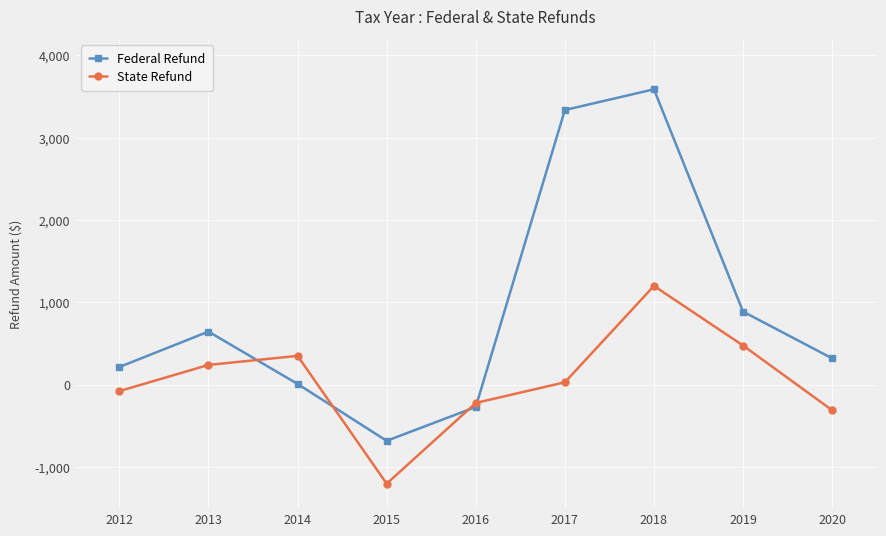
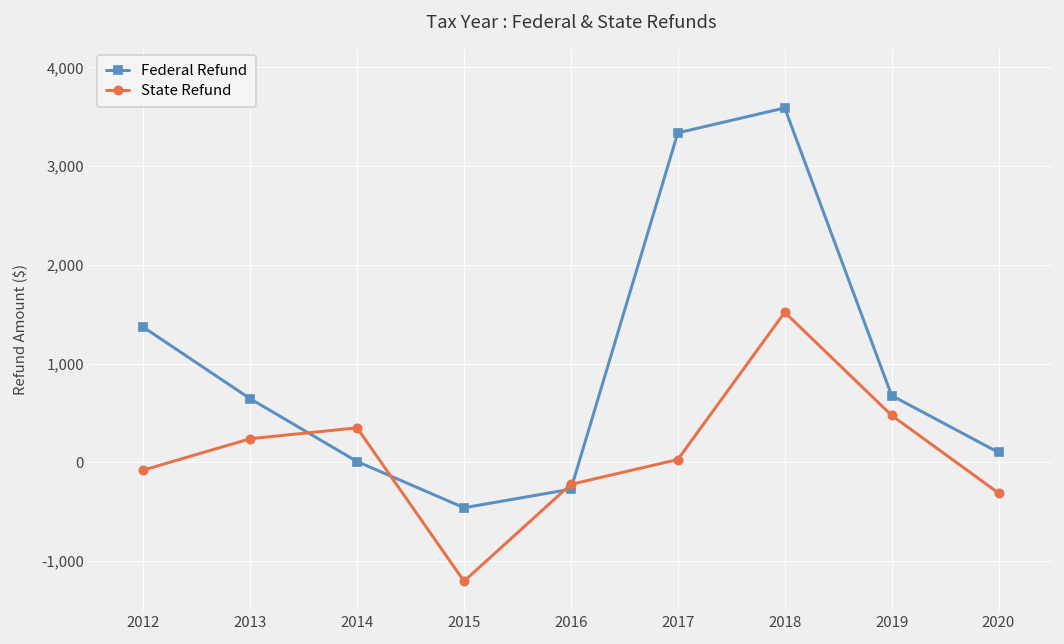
  {
    "Federal Refund": {
-     "2012": "200",
+     "2012": "1,400",
      "2013": "600",
      "2014": "0",
-     "2015": "-700",
+     "2015": "-500",
      "2016": "-300",
      "2017": "3,300",
      "2018": "3,600",
-     "2019": "900",
-     "2020": "300"
+     "2019": "700",
+     "2020": "100"
    },
    "State Refund": {
      "2012": "-100",
      "2013": "200",
      "2014": "400",
      "2015": "-1,200",
      "2016": "-200",
      "2017": "0",
-     "2018": "1,200",
+     "2018": "1,500",
      "2019": "500",
      "2020": "-300"
    }
  }
